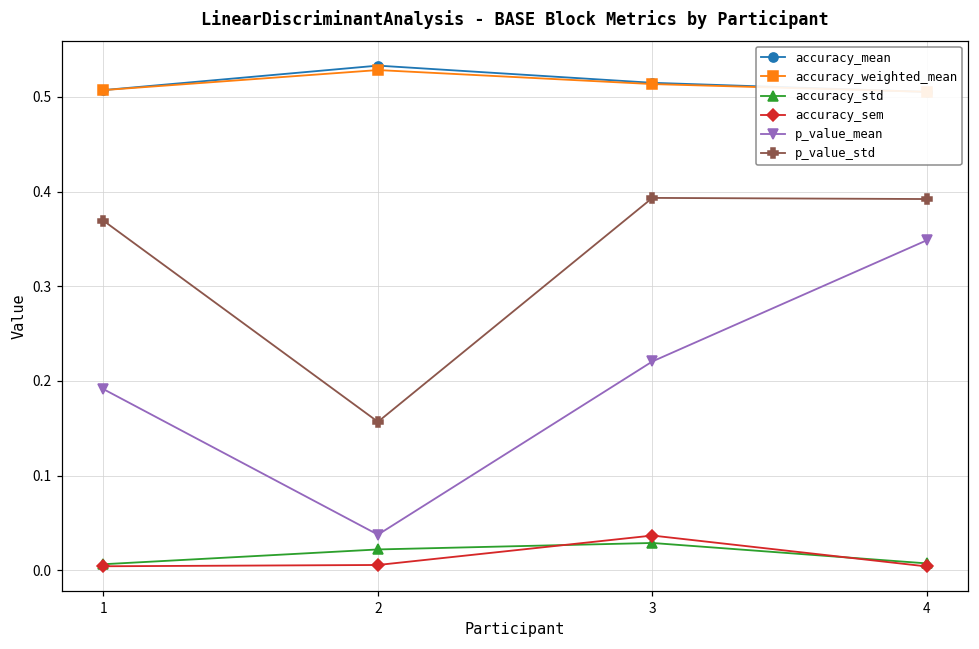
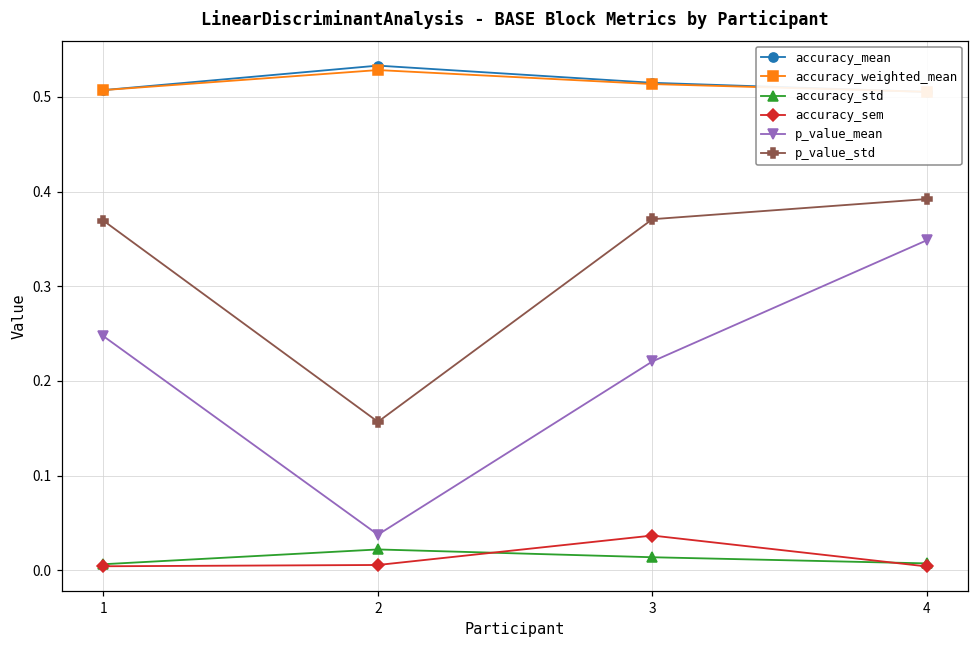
  {
    "accuracy_mean": {
      "2": 0.53
    },
    "accuracy_weighted_mean": {
      "2": 0.53
    },
    "accuracy_std": {
      "2": 0.02,
-     "3": 0.03,
+     "3": 0.01,
      "4": 0.01
    },
    "accuracy_sem": {
      "2": 0.01,
      "3": 0.04,
      "4": 0.00
    },
    "p_value_mean": {
-     "1": 0.19,
+     "1": 0.25,
      "2": 0.04,
      "3": 0.22,
      "4": 0.35
    },
    "p_value_std": {
      "1": 0.37,
      "2": 0.16,
-     "3": 0.39,
+     "3": 0.37,
      "4": 0.39
    }
  }
